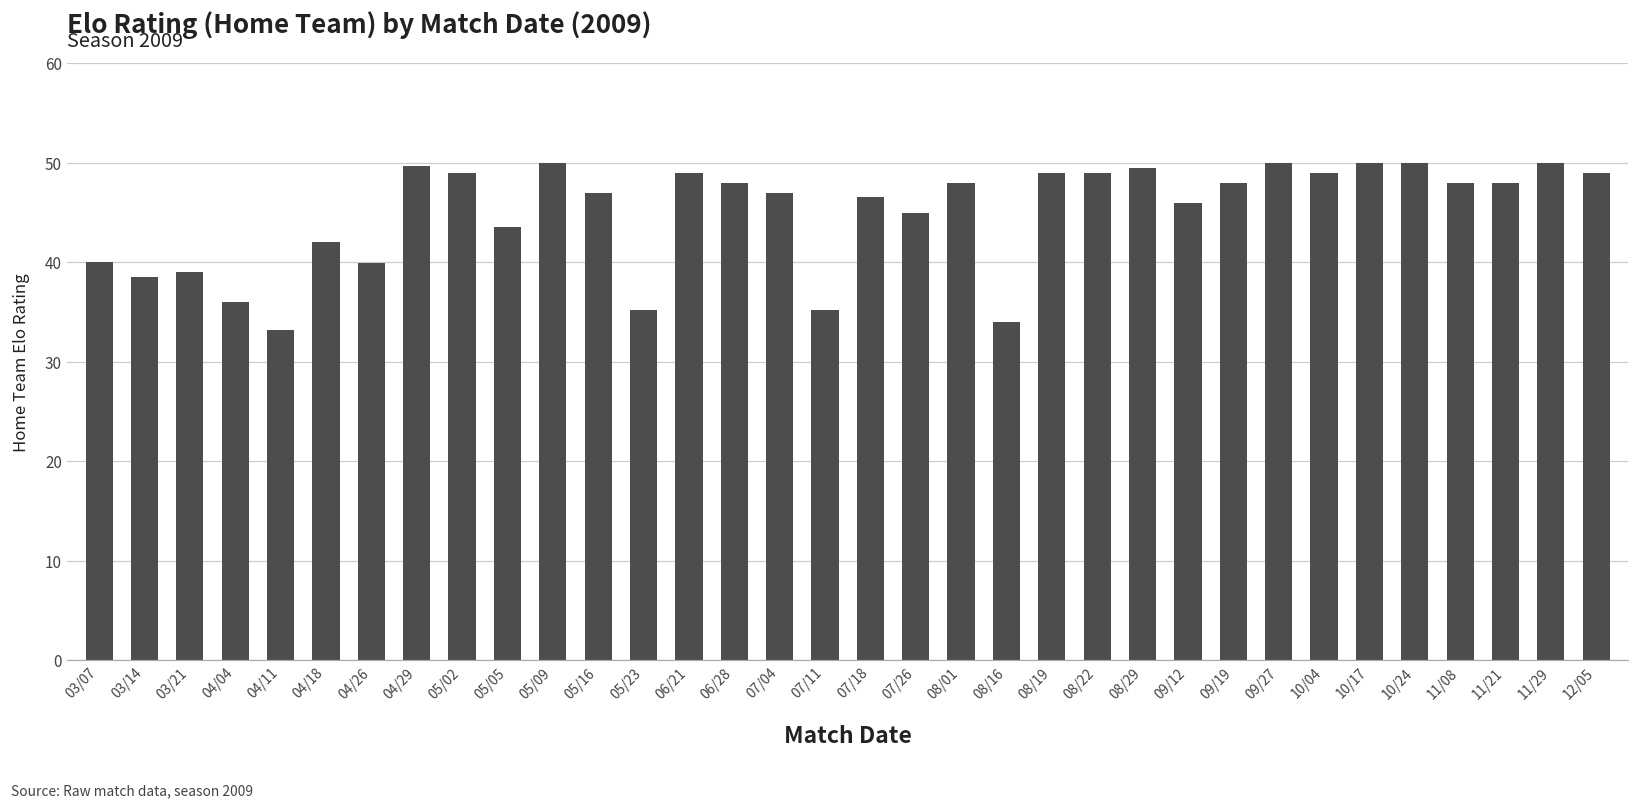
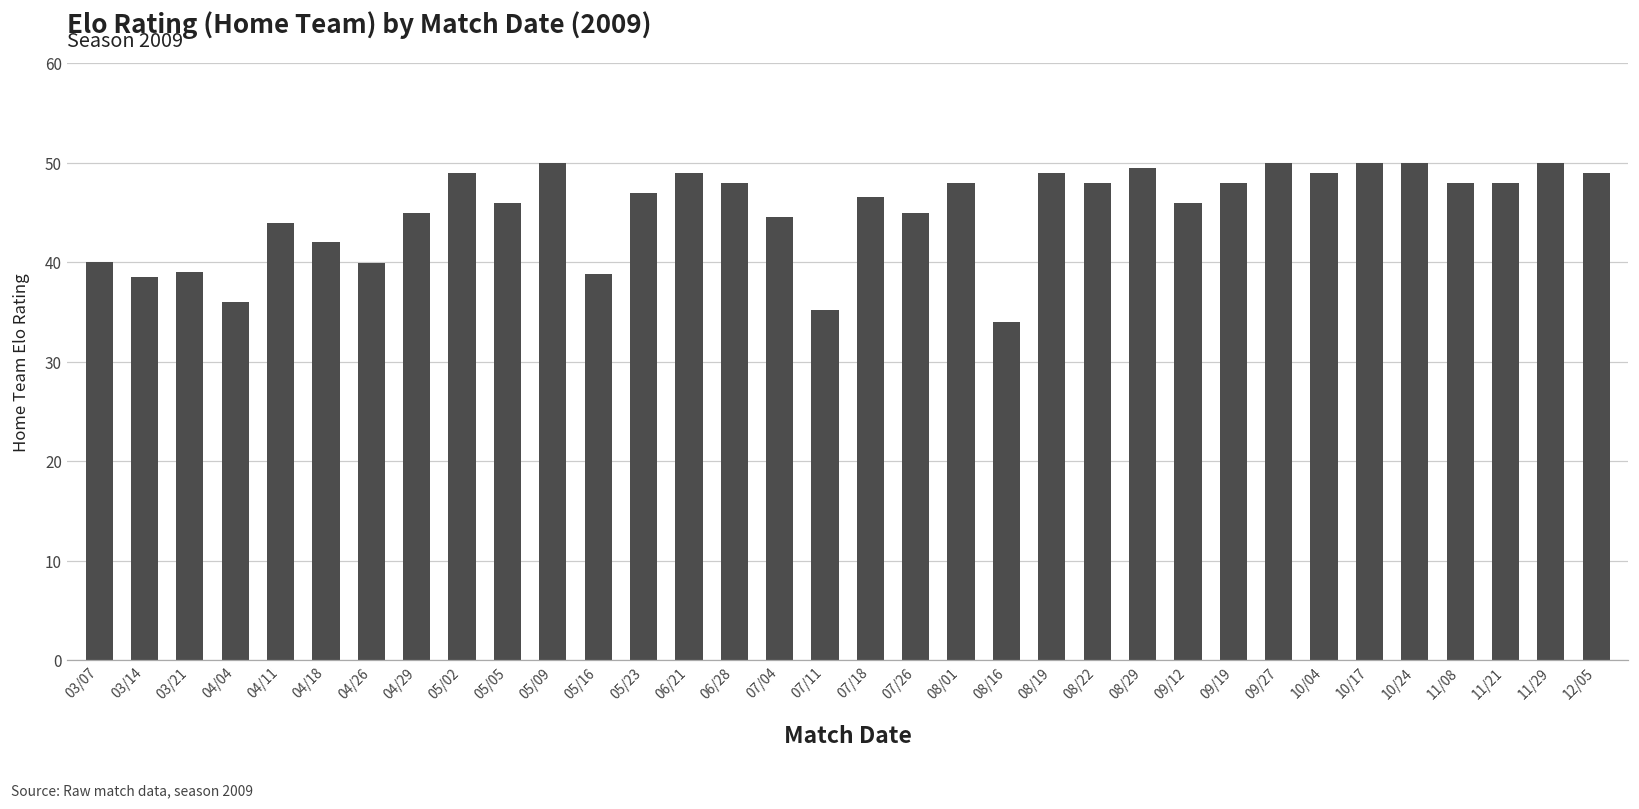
  {
    "03/07": 40,
    "03/14": 39,
    "03/21": 39,
    "04/04": 36,
-   "04/11": 33,
+   "04/11": 44,
    "04/18": 42,
    "04/26": 40,
-   "04/29": 50,
+   "04/29": 45,
    "05/02": 49,
-   "05/05": 44,
+   "05/05": 46,
    "05/09": 50,
-   "05/16": 47,
-   "05/23": 35,
+   "05/16": 39,
+   "05/23": 47,
    "06/21": 49,
    "06/28": 48,
-   "07/04": 47,
+   "07/04": 45,
    "07/11": 35,
    "07/18": 47,
    "07/26": 45,
    "08/01": 48,
    "08/16": 34,
    "08/19": 49,
-   "08/22": 49,
+   "08/22": 48,
    "08/29": 50,
    "09/12": 46,
    "09/19": 48,
    "09/27": 50,
    "10/04": 49,
    "10/17": 50,
    "10/24": 50,
    "11/08": 48,
    "11/21": 48,
    "11/29": 50,
    "12/05": 49
  }
